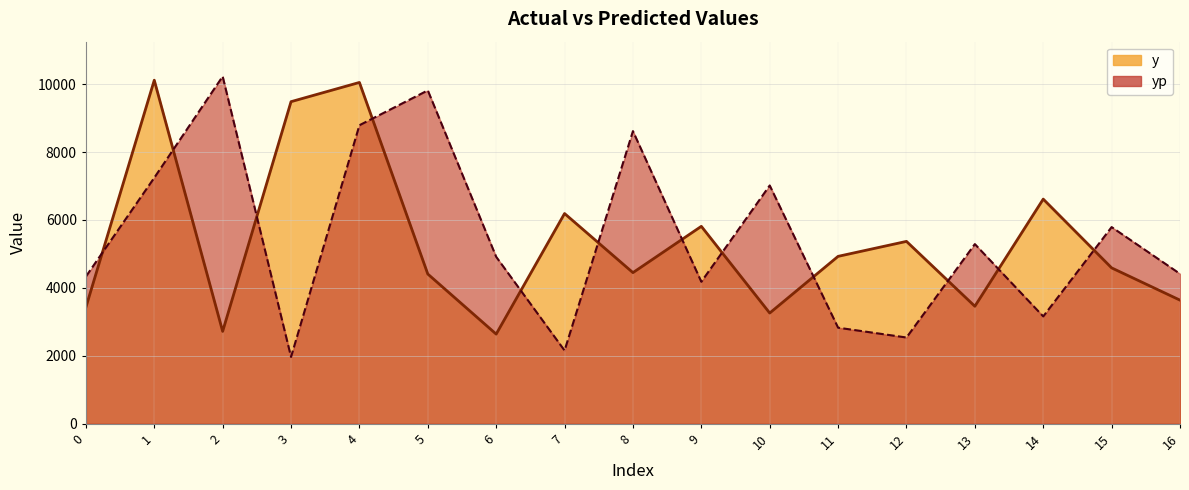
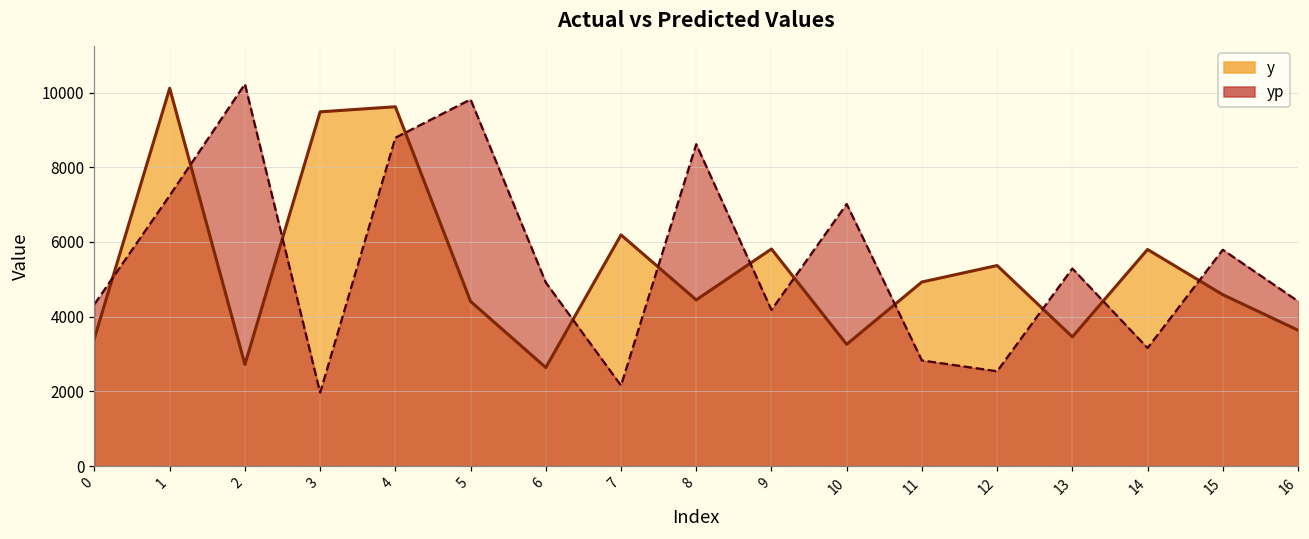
  {
    "y": {
      "0": 3400,
      "1": 10100,
      "2": 2700,
      "3": 9500,
-     "4": 10000,
+     "4": 9600,
      "5": 4400,
      "6": 2600,
      "7": 6200,
      "8": 4500,
      "9": 5800,
      "10": 3300,
      "11": 4900,
      "12": 5400,
      "13": 3500,
-     "14": 6600,
+     "14": 5800,
      "15": 4600,
      "16": 3600
    },
    "yp": {
      "0": 4300,
      "1": 7200,
      "2": 10200,
      "3": 2000,
      "4": 8800,
      "5": 9800,
      "6": 4900,
      "7": 2200,
      "8": 8600,
      "9": 4200,
      "10": 7000,
      "11": 2800,
      "12": 2500,
      "13": 5300,
      "14": 3200,
      "15": 5800,
      "16": 4400
    }
  }
